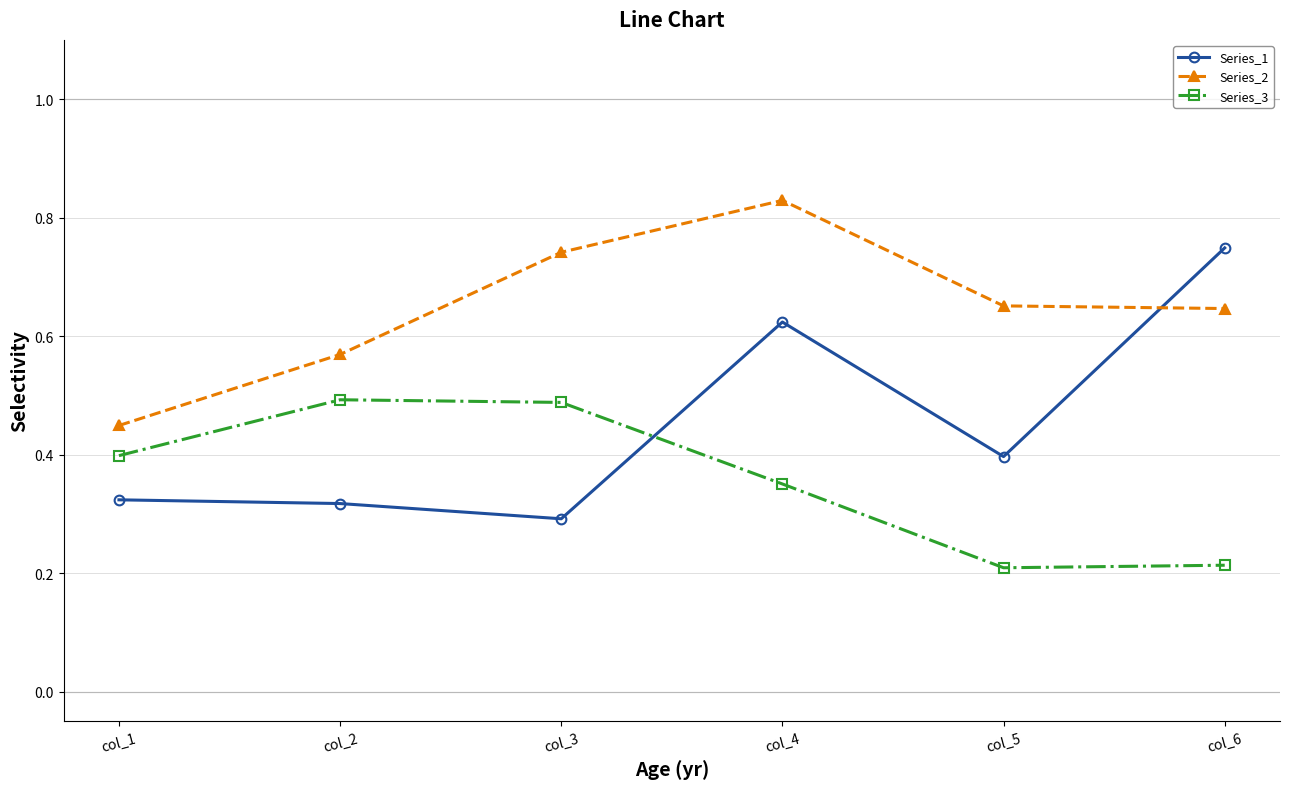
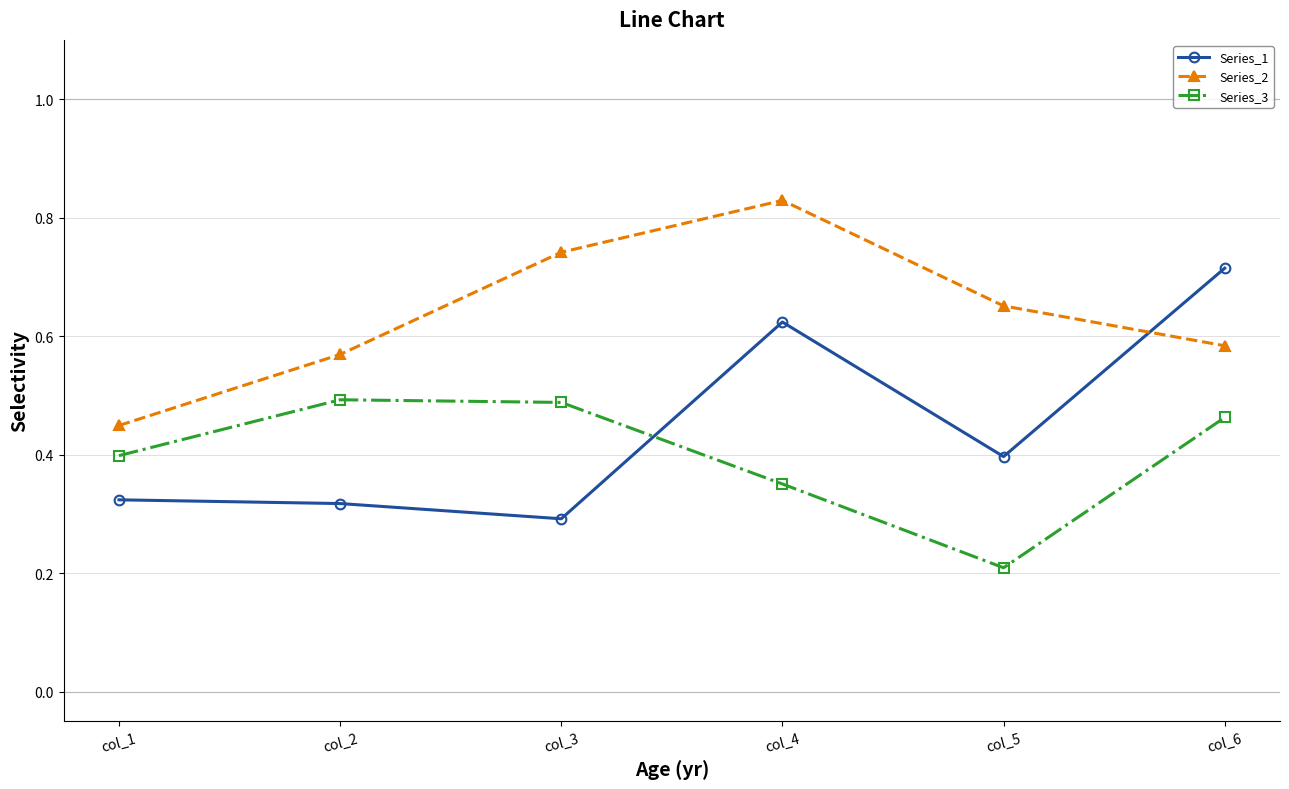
  {
    "Series_1": {
      "col_1": 0.32,
      "col_2": 0.32,
      "col_3": 0.29,
      "col_4": 0.62,
      "col_5": 0.40,
-     "col_6": 0.75
+     "col_6": 0.71
    },
    "Series_2": {
      "col_1": 0.45,
      "col_2": 0.57,
      "col_3": 0.74,
      "col_4": 0.83,
      "col_5": 0.65,
-     "col_6": 0.65
+     "col_6": 0.58
    },
    "Series_3": {
      "col_1": 0.40,
      "col_2": 0.49,
      "col_3": 0.49,
      "col_4": 0.35,
      "col_5": 0.21,
-     "col_6": 0.21
+     "col_6": 0.46
    }
  }
